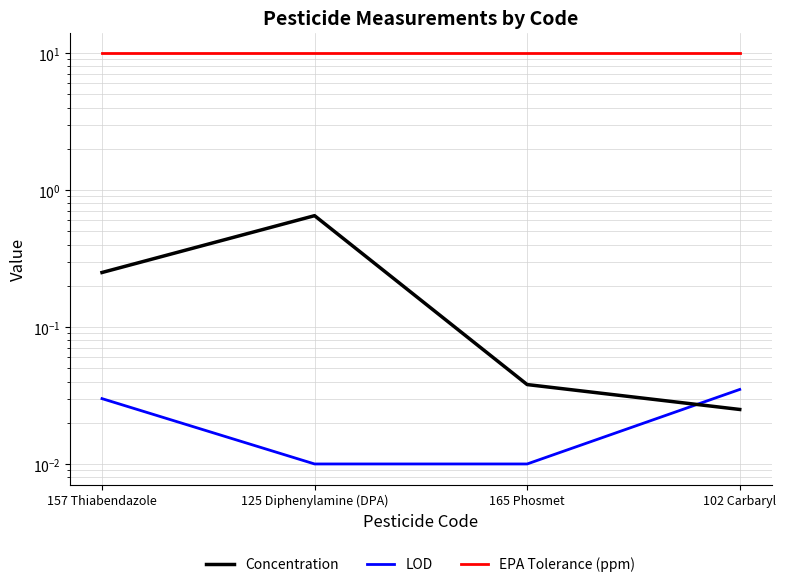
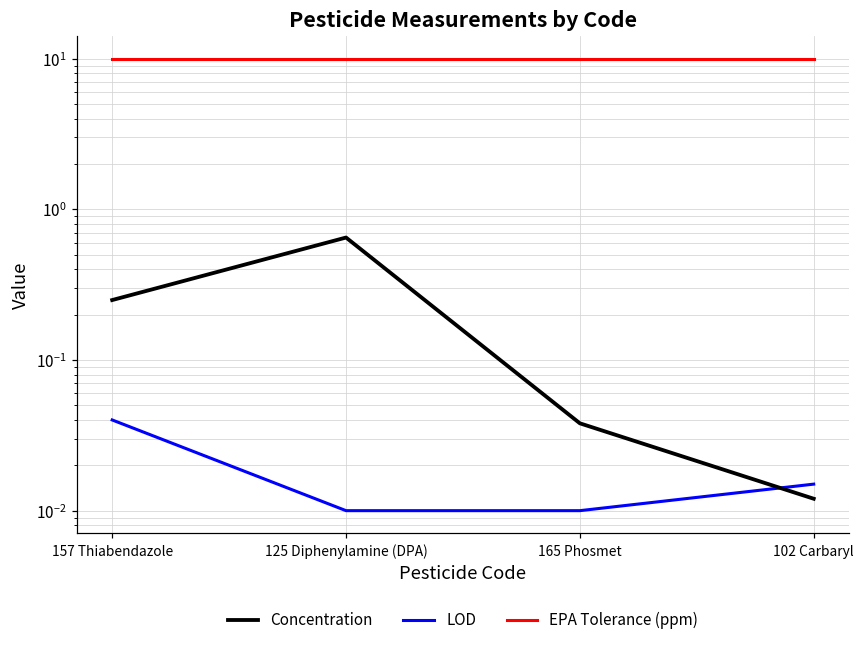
  {
    "Concentration": {
      "157 Thiabendazole": 0.25,
      "125 Diphenylamine (DPA)": 0.7,
      "165 Phosmet": 0.038,
-     "102 Carbaryl": 0.025
+     "102 Carbaryl": 0.012
    },
    "LOD": {
-     "157 Thiabendazole": 0.03,
+     "157 Thiabendazole": 0.04,
      "125 Diphenylamine (DPA)": 0.010,
      "165 Phosmet": 0.010,
-     "102 Carbaryl": 0.035
+     "102 Carbaryl": 0.015
    },
    "EPA Tolerance (ppm)": {
      "157 Thiabendazole": 10,
      "125 Diphenylamine (DPA)": 10,
      "165 Phosmet": 10,
      "102 Carbaryl": 10
    }
  }
